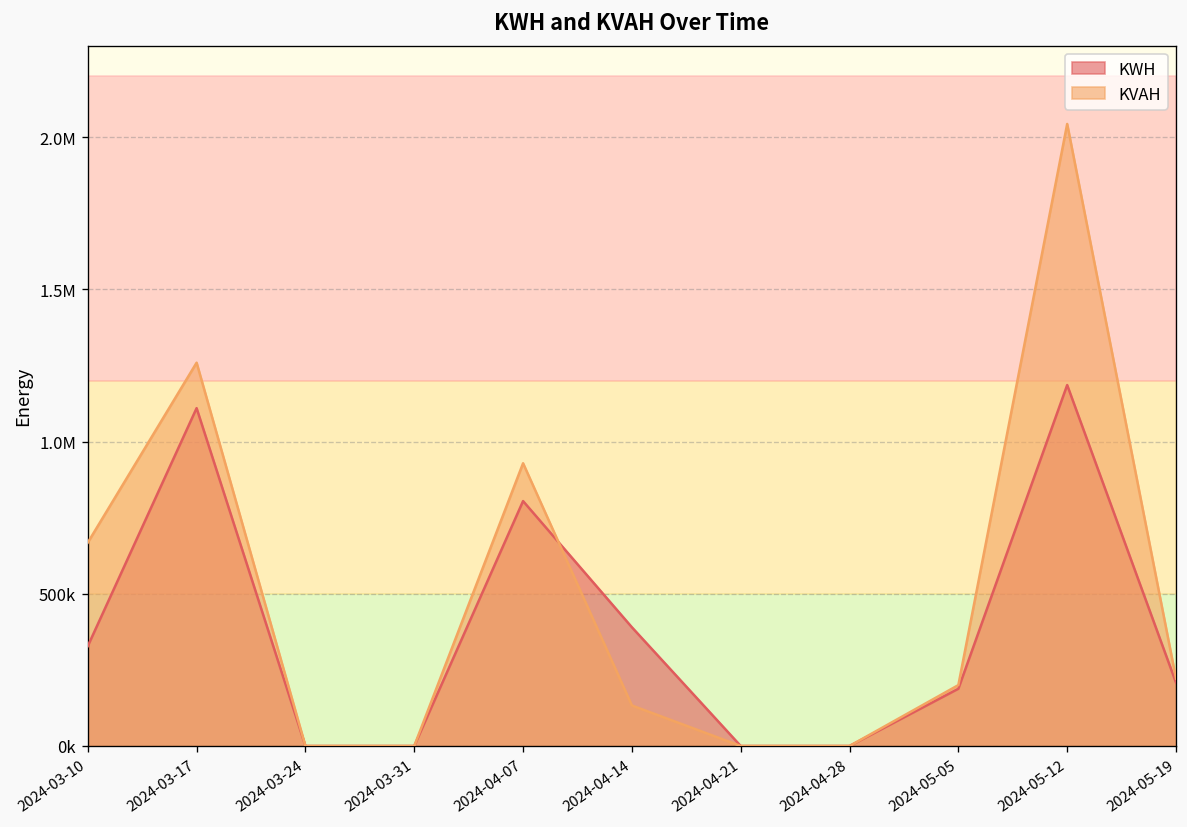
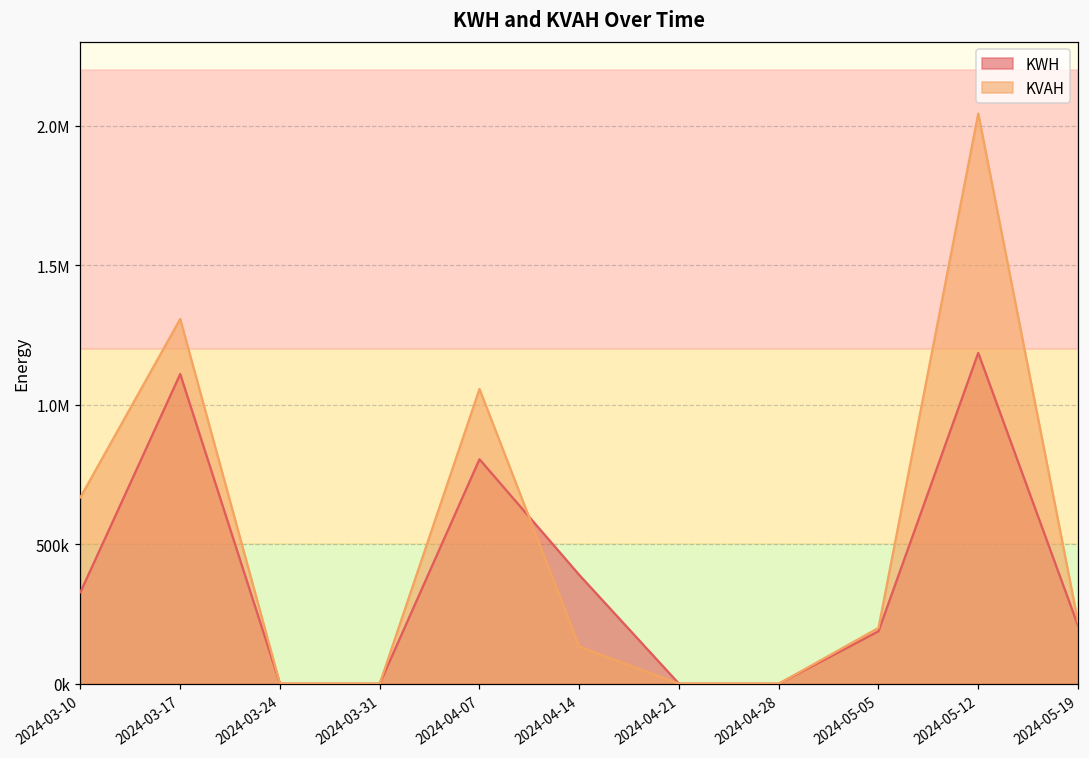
  {
    "KWH": {
      "2024-03-10": 330000,
      "2024-03-17": 1110000,
      "2024-04-07": 800000,
      "2024-04-14": 390000,
      "2024-05-05": 190000,
      "2024-05-12": 1190000,
      "2024-05-19": 210000
    },
    "KVAH": {
      "2024-03-10": 670000,
-     "2024-03-17": 1260000,
-     "2024-04-07": 930000,
+     "2024-03-17": 1310000,
+     "2024-04-07": 1060000,
      "2024-04-14": 130000,
      "2024-05-05": 200000,
      "2024-05-12": 2040000,
      "2024-05-19": 220000
    }
  }
